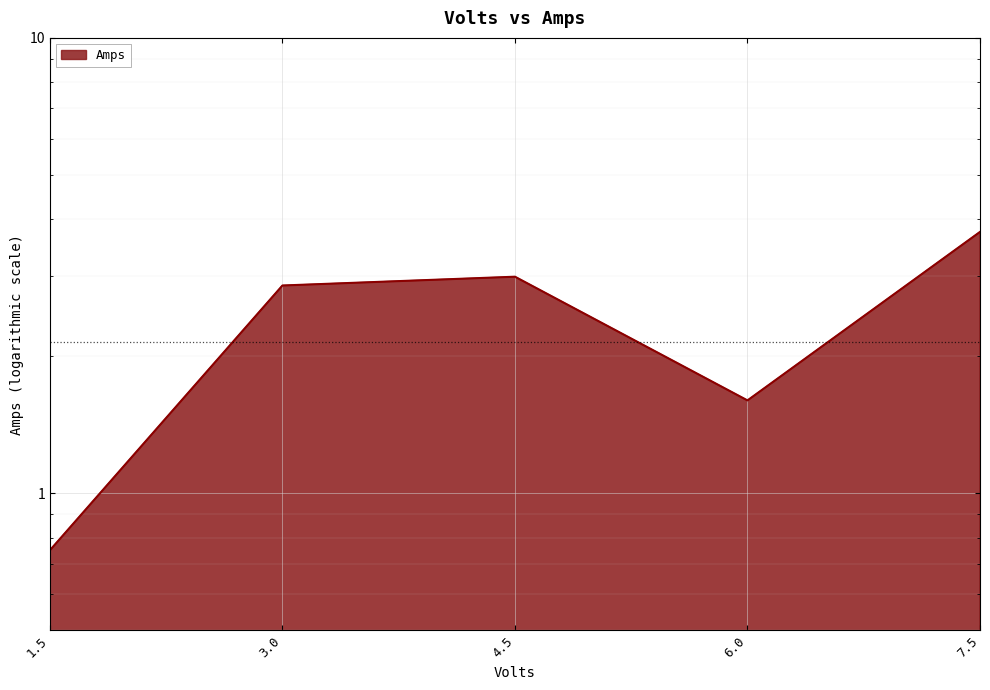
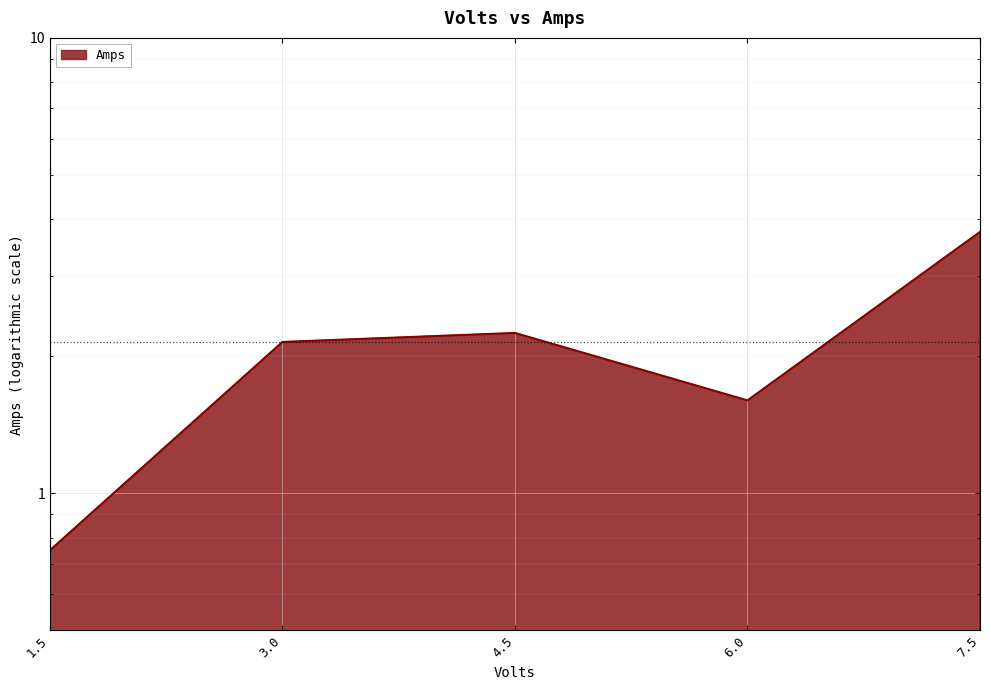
  {
    "1.5": 0.75,
-   "3.0": 2.9,
-   "4.5": 3.0,
+   "3.0": 2.2,
+   "4.5": 2.3,
    "6.0": 1.6,
    "7.5": 3.8
  }
